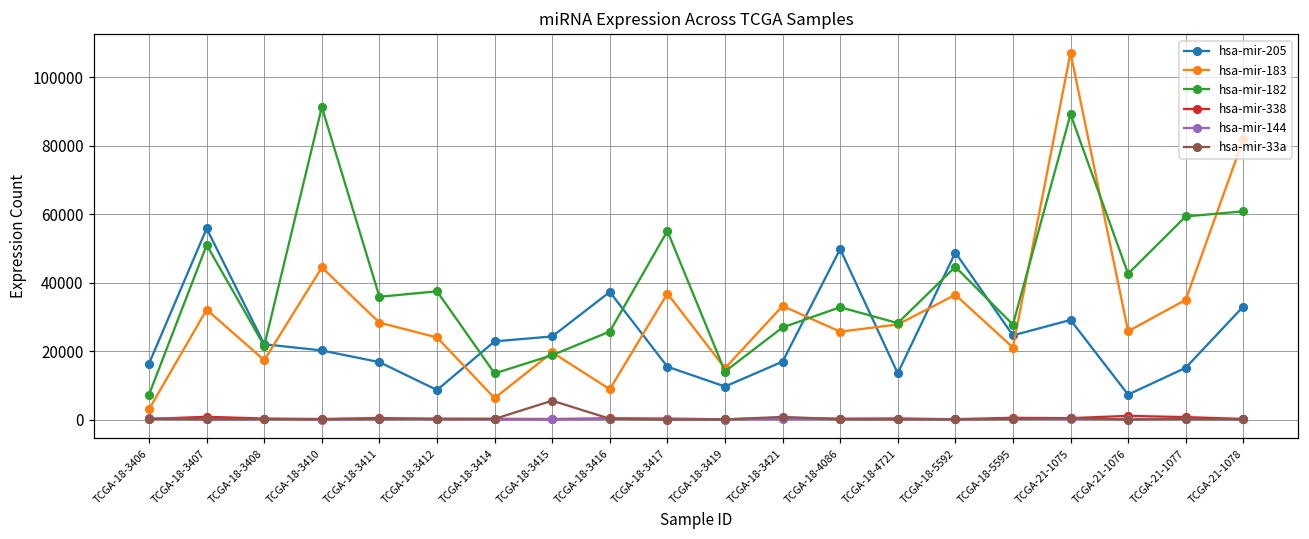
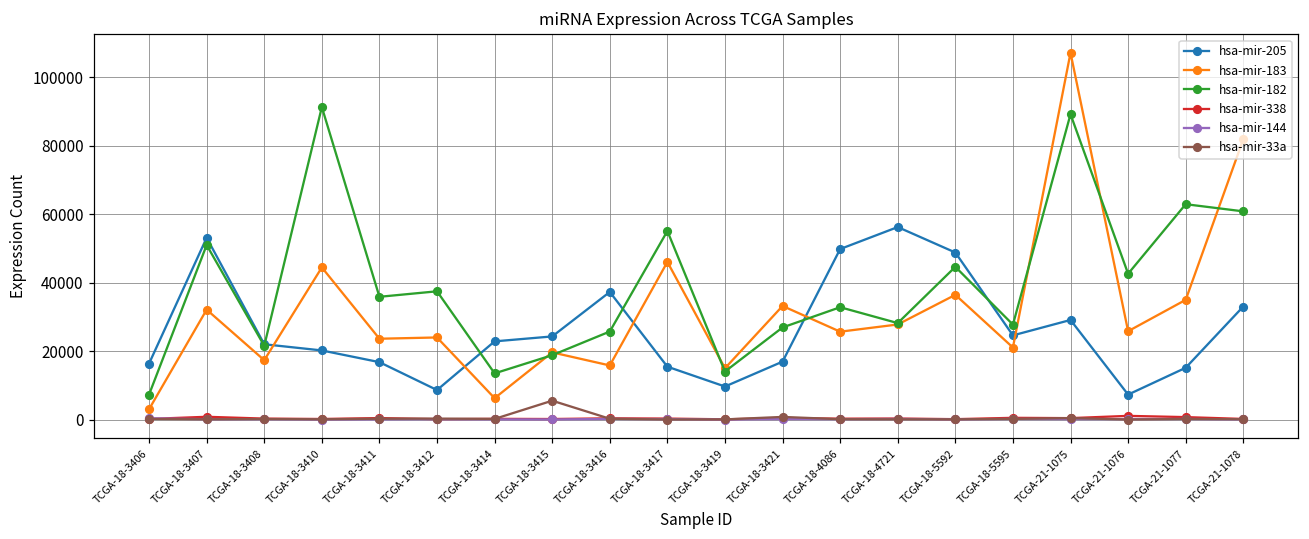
  {
    "hsa-mir-205": {
      "TCGA-18-3406": 16000,
-     "TCGA-18-3407": 56000,
+     "TCGA-18-3407": 53000,
      "TCGA-18-3410": 20000,
      "TCGA-18-3411": 17000,
      "TCGA-18-3412": 9000,
      "TCGA-18-3414": 23000,
      "TCGA-18-3415": 24000,
      "TCGA-18-3416": 37000,
      "TCGA-18-3417": 15000,
      "TCGA-18-3419": 10000,
      "TCGA-18-3421": 17000,
      "TCGA-18-4086": 50000,
-     "TCGA-18-4721": 14000,
+     "TCGA-18-4721": 56000,
      "TCGA-18-5592": 49000,
      "TCGA-18-5595": 25000,
      "TCGA-21-1075": 29000,
      "TCGA-21-1076": 7000,
      "TCGA-21-1077": 15000,
      "TCGA-21-1078": 33000
    },
    "hsa-mir-183": {
      "TCGA-18-3406": 3000,
      "TCGA-18-3407": 32000,
      "TCGA-18-3408": 17000,
      "TCGA-18-3410": 44000,
-     "TCGA-18-3411": 28000,
+     "TCGA-18-3411": 24000,
      "TCGA-18-3412": 24000,
      "TCGA-18-3414": 6000,
-     "TCGA-18-3416": 9000,
-     "TCGA-18-3417": 37000,
+     "TCGA-18-3416": 16000,
+     "TCGA-18-3417": 46000,
      "TCGA-18-3419": 15000,
      "TCGA-18-3421": 33000,
      "TCGA-18-4086": 26000,
      "TCGA-18-5592": 36000,
      "TCGA-18-5595": 21000,
      "TCGA-21-1075": 107000,
      "TCGA-21-1076": 26000,
      "TCGA-21-1077": 35000
    },
    "hsa-mir-182": {
      "TCGA-18-3406": 7000,
      "TCGA-18-3407": 51000,
      "TCGA-18-3410": 91000,
      "TCGA-18-3411": 36000,
      "TCGA-18-3412": 37000,
      "TCGA-18-3414": 13000,
      "TCGA-18-3416": 26000,
      "TCGA-18-3417": 55000,
      "TCGA-18-3419": 14000,
      "TCGA-18-3421": 27000,
      "TCGA-18-4086": 33000,
      "TCGA-18-5592": 45000,
      "TCGA-18-5595": 28000,
      "TCGA-21-1075": 89000,
      "TCGA-21-1076": 43000,
-     "TCGA-21-1077": 59000,
+     "TCGA-21-1077": 63000,
      "TCGA-21-1078": 61000
    },
    "hsa-mir-338": {
      "TCGA-21-1076": 1000
    },
    "hsa-mir-33a": {
      "TCGA-18-3415": 6000
    }
  }
